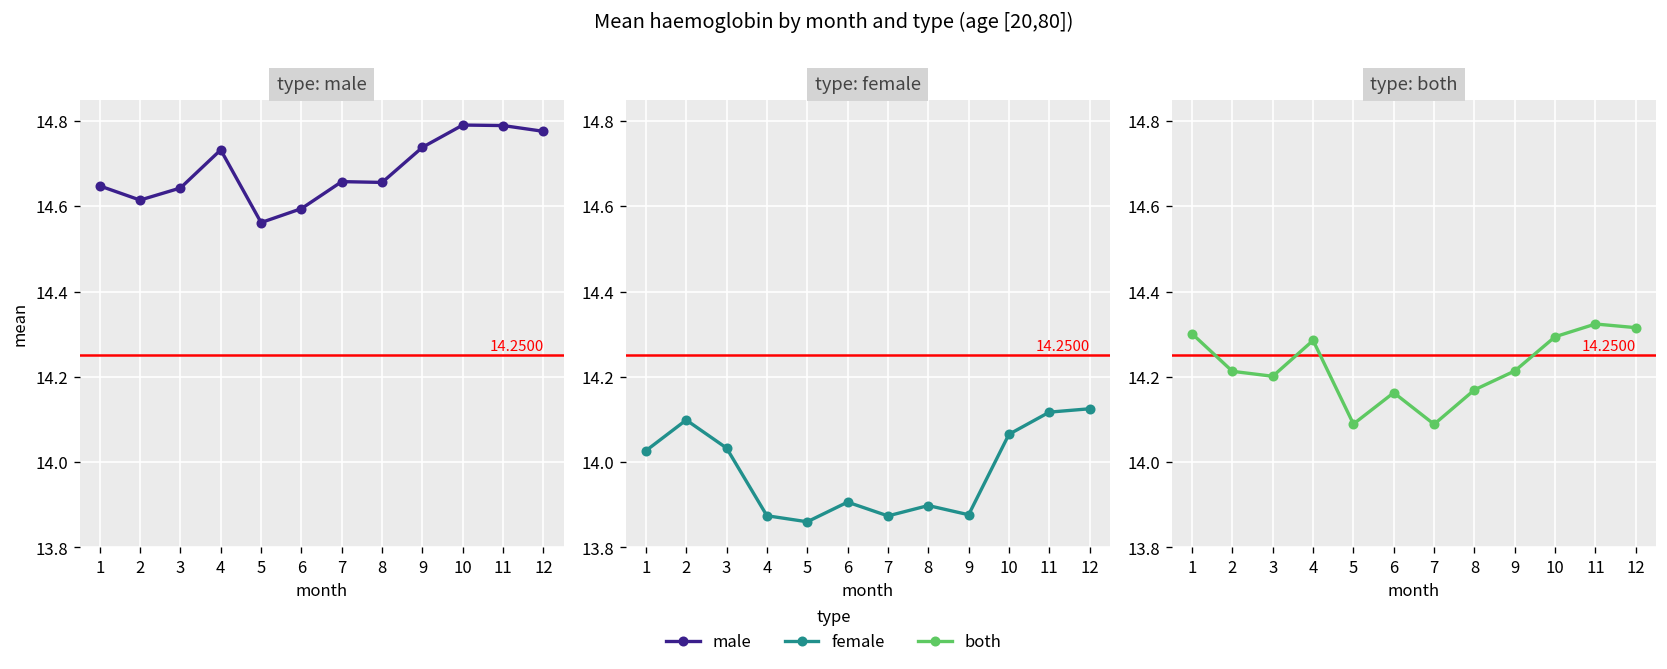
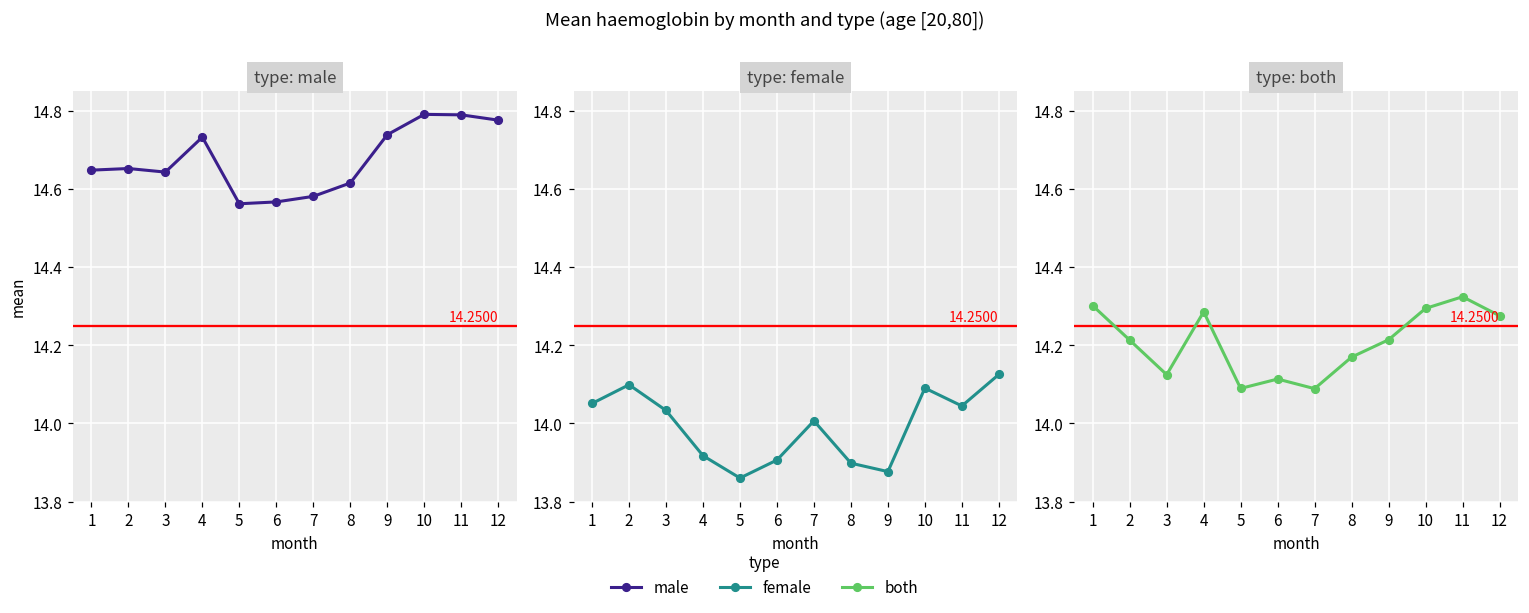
  {
    "type: male": {
      "1": 14.65,
-     "2": 14.61,
+     "2": 14.65,
      "3": 14.64,
      "4": 14.73,
      "5": 14.56,
-     "6": 14.59,
-     "7": 14.66,
-     "8": 14.66,
+     "6": 14.57,
+     "7": 14.58,
+     "8": 14.61,
      "9": 14.74,
      "10": 14.79,
      "11": 14.79,
      "12": 14.78
    },
    "type: female": {
-     "1": 14.03,
+     "1": 14.05,
      "2": 14.10,
      "3": 14.03,
-     "4": 13.87,
+     "4": 13.92,
      "5": 13.86,
      "6": 13.91,
-     "7": 13.87,
+     "7": 14.01,
      "8": 13.90,
      "9": 13.88,
-     "10": 14.07,
-     "11": 14.12,
+     "10": 14.09,
+     "11": 14.04,
      "12": 14.13
    },
    "type: both": {
      "1": 14.30,
      "2": 14.21,
-     "3": 14.20,
+     "3": 14.12,
      "4": 14.29,
      "5": 14.09,
-     "6": 14.16,
+     "6": 14.11,
      "7": 14.09,
      "8": 14.17,
      "9": 14.21,
      "10": 14.29,
      "11": 14.32,
-     "12": 14.32
+     "12": 14.28
    }
  }
